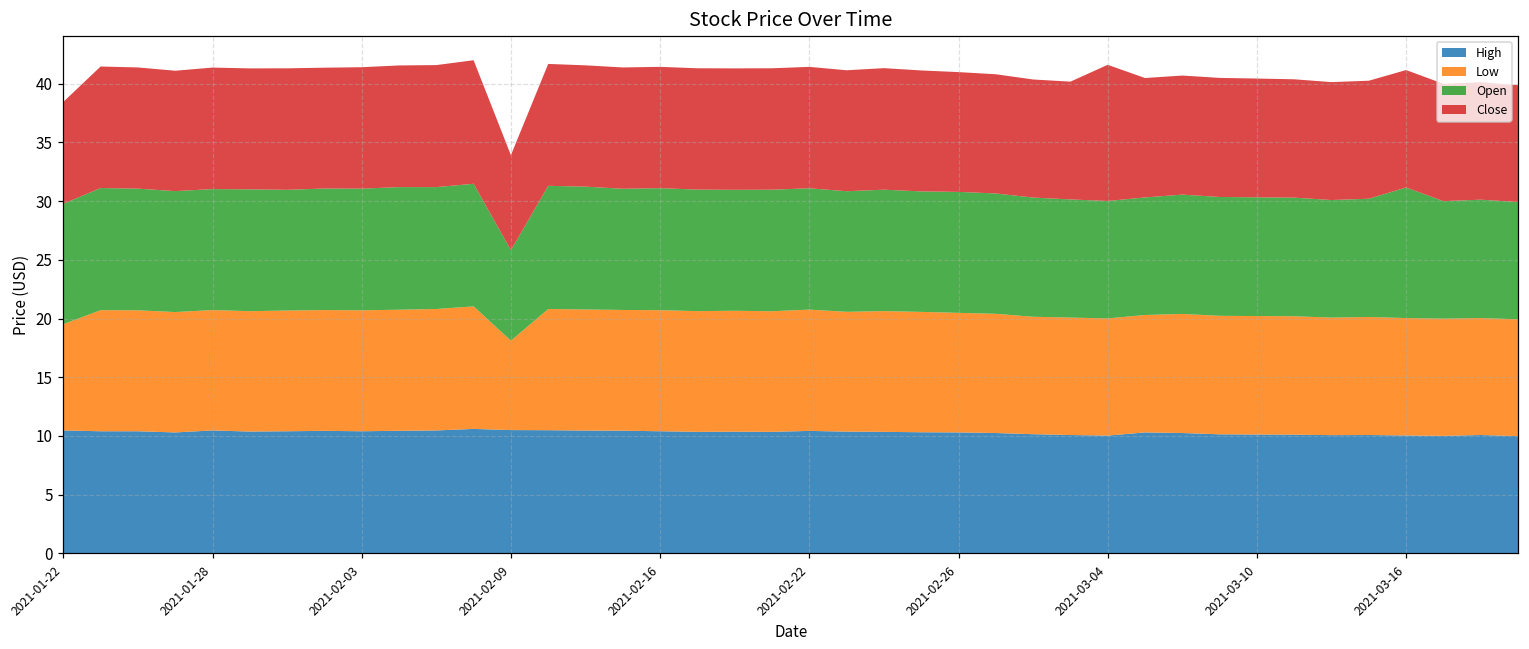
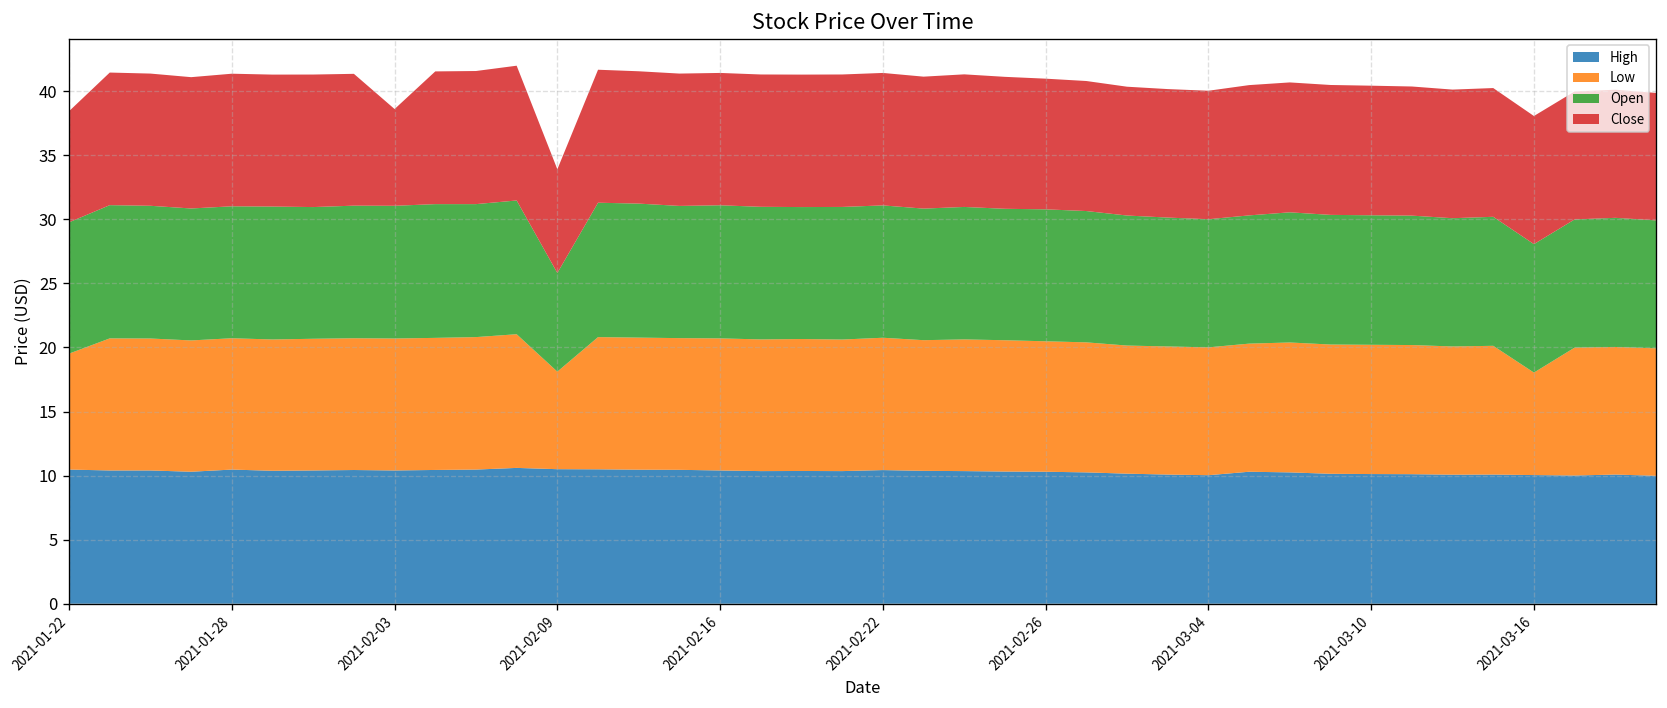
  {
    "High": {
      "2021-01-22": 10.5,
      "2021-01-28": 10.5,
      "2021-02-03": 10.4,
      "2021-02-09": 10.5,
      "2021-02-16": 10.4,
      "2021-02-22": 10.4,
      "2021-02-26": 10.3,
      "2021-03-04": 10.0,
      "2021-03-10": 10.1,
      "2021-03-16": 10.0
    },
    "Low": {
      "2021-01-22": 9,
      "2021-01-28": 10.3,
      "2021-02-03": 10.3,
      "2021-02-09": 7.6,
      "2021-02-16": 10.3,
      "2021-02-22": 10.3,
      "2021-02-26": 10,
      "2021-03-04": 10,
      "2021-03-10": 10,
-     "2021-03-16": 10
+     "2021-03-16": 8
    },
    "Open": {
      "2021-01-22": 10.3,
      "2021-01-28": 10.3,
      "2021-02-03": 10.4,
      "2021-02-09": 7.7,
      "2021-02-16": 10.4,
      "2021-02-22": 10.3,
      "2021-02-26": 10.3,
      "2021-03-04": 10.0,
      "2021-03-10": 10.1,
-     "2021-03-16": 11.1
+     "2021-03-16": 10.0
    },
    "Close": {
      "2021-01-22": 8.7,
      "2021-01-28": 10.4,
-     "2021-02-03": 10.3,
+     "2021-02-03": 7.6,
      "2021-02-09": 8.1,
      "2021-02-16": 10.3,
      "2021-02-22": 10.3,
      "2021-02-26": 10.2,
-     "2021-03-04": 11.6,
+     "2021-03-04": 10.0,
      "2021-03-10": 10.1,
      "2021-03-16": 10.0
    }
  }
